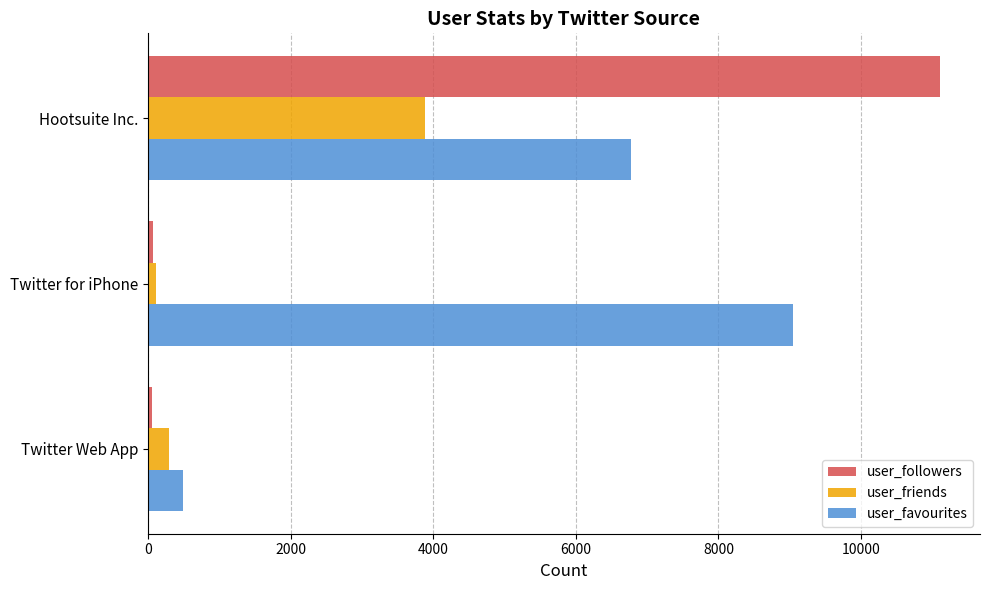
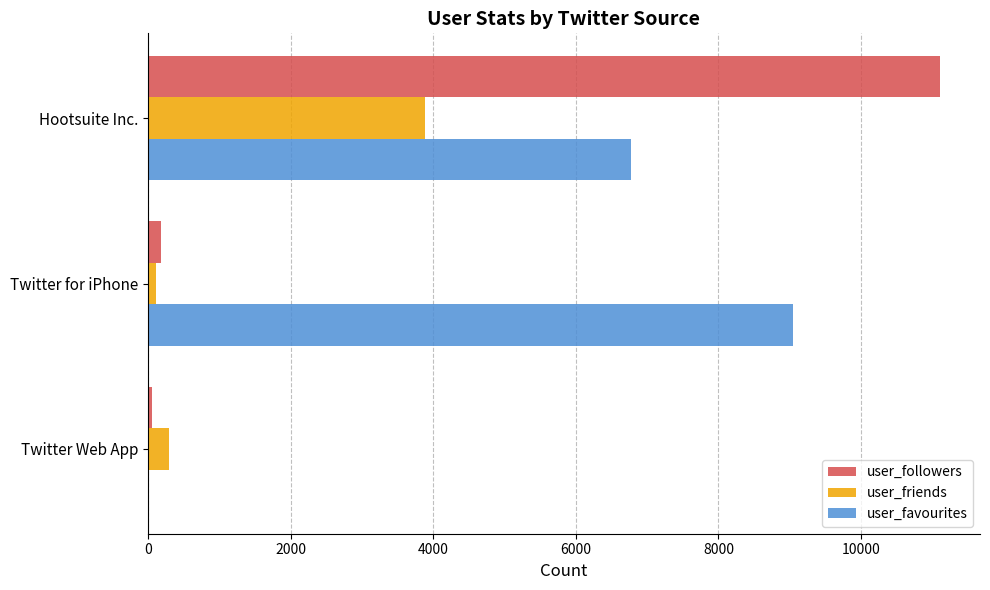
  {
    "user_followers": {
      "Hootsuite Inc.": 11100,
-     "Twitter for iPhone": 100,
+     "Twitter for iPhone": 200,
      "Twitter Web App": 100
    },
    "user_friends": {
      "Hootsuite Inc.": 3900,
      "Twitter for iPhone": 100,
      "Twitter Web App": 300
    },
    "user_favourites": {
      "Hootsuite Inc.": 6800,
      "Twitter for iPhone": 9000,
-     "Twitter Web App": 500
+     "Twitter Web App": 0
    }
  }
